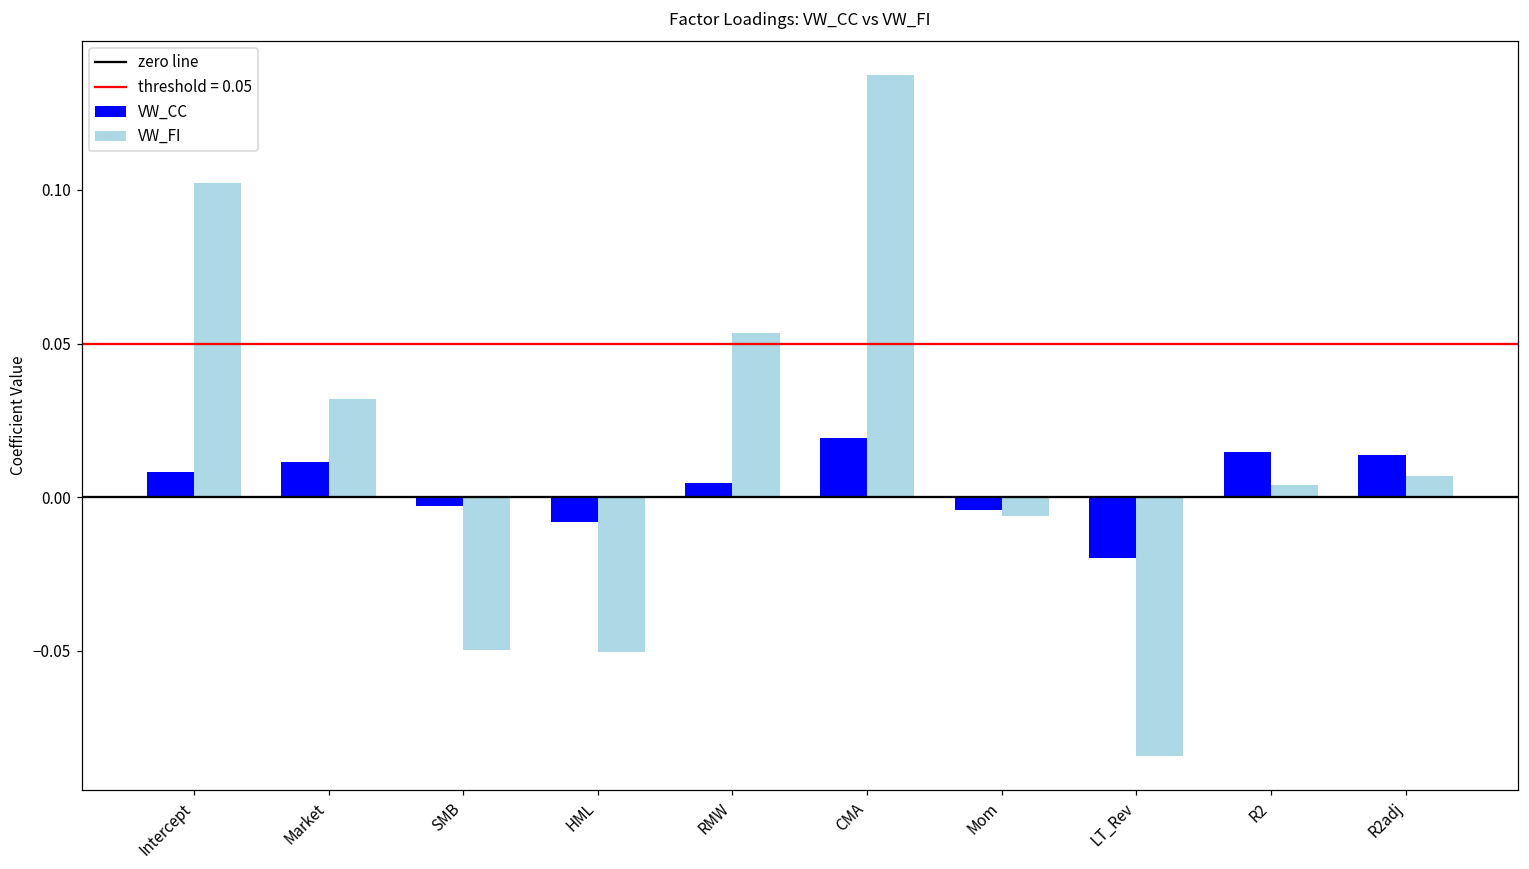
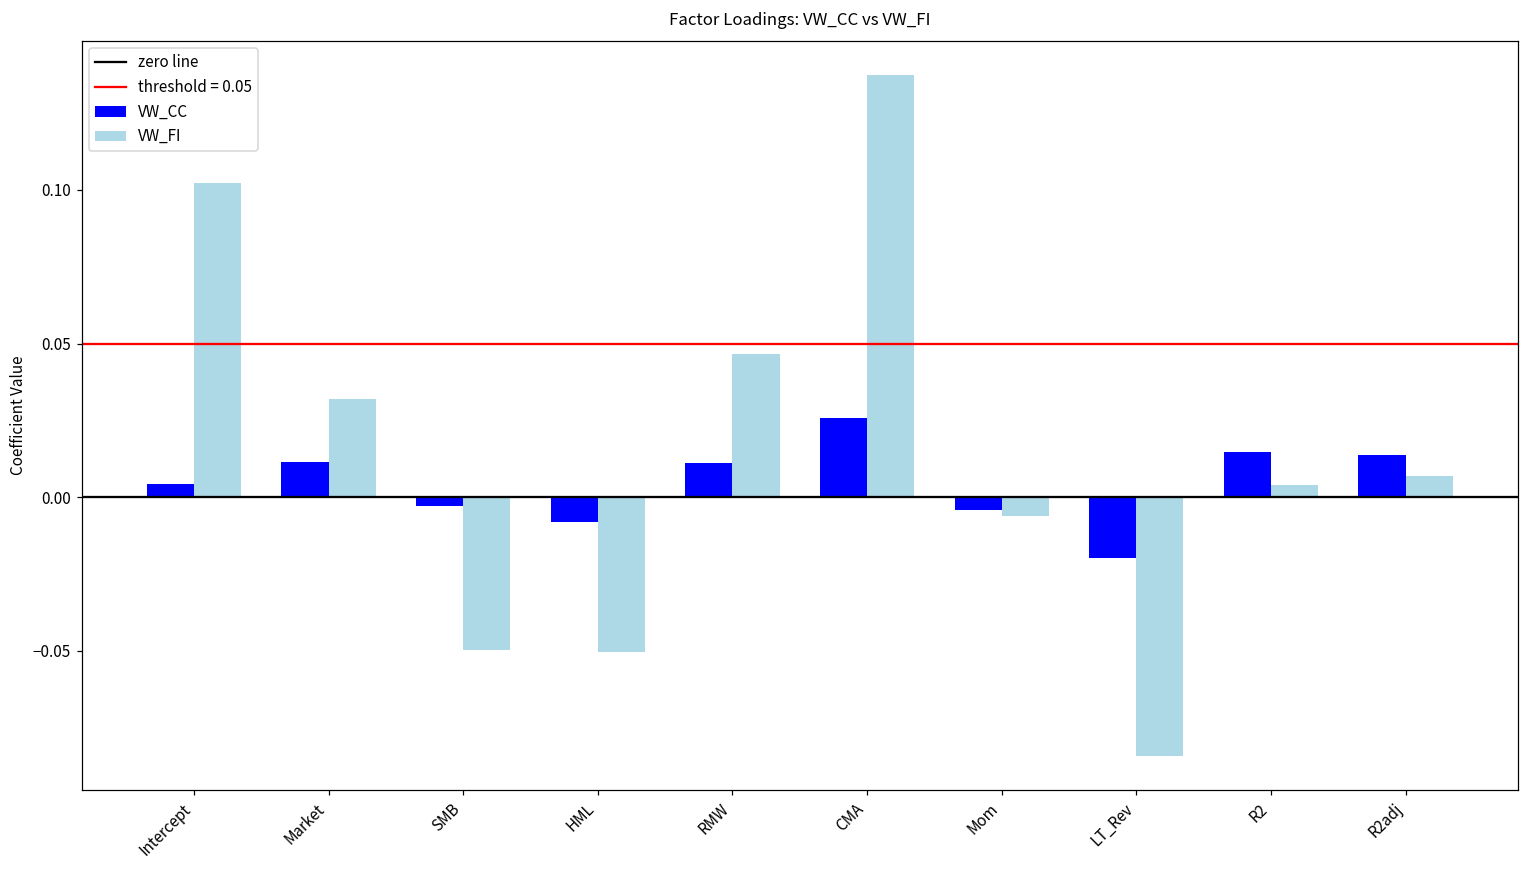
  {
    "VW_CC": {
-     "Intercept": 0.008,
+     "Intercept": 0.004,
      "Market": 0.011,
      "SMB": -0.003,
      "HML": -0.008,
-     "RMW": 0.005,
-     "CMA": 0.019,
+     "RMW": 0.011,
+     "CMA": 0.026,
      "Mom": -0.004,
      "LT_Rev": -0.020,
      "R2": 0.015,
      "R2adj": 0.014
    },
    "VW_FI": {
      "Intercept": 0.102,
      "Market": 0.032,
      "SMB": -0.050,
      "HML": -0.050,
-     "RMW": 0.053,
+     "RMW": 0.047,
      "CMA": 0.137,
      "Mom": -0.006,
      "LT_Rev": -0.084,
      "R2": 0.004,
      "R2adj": 0.007
    }
  }
